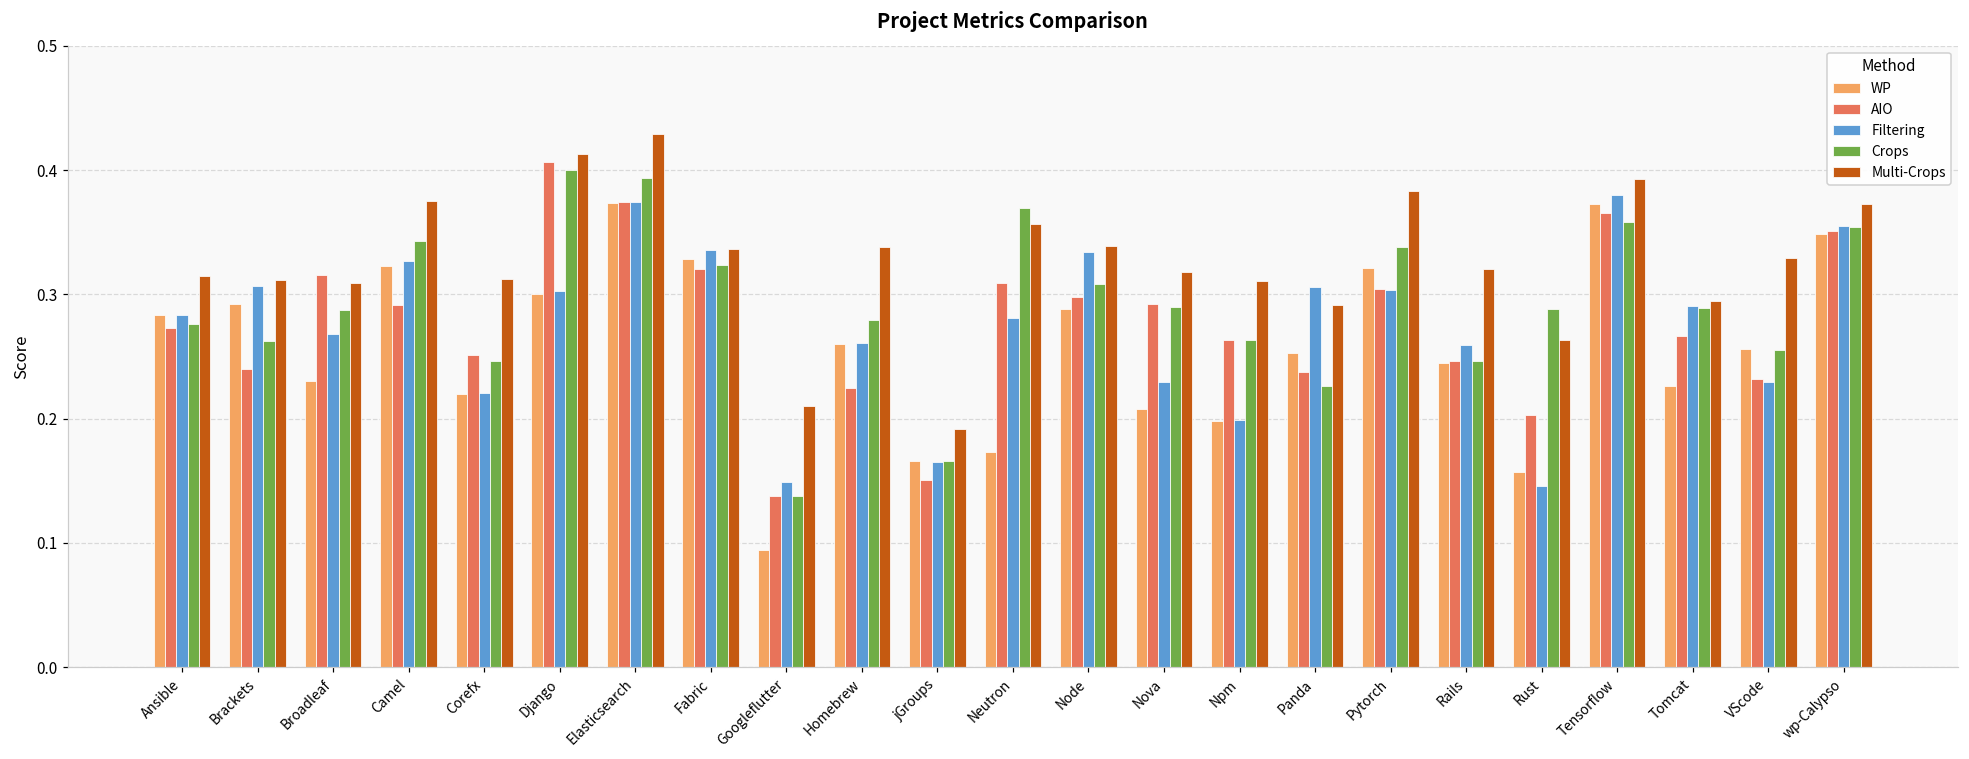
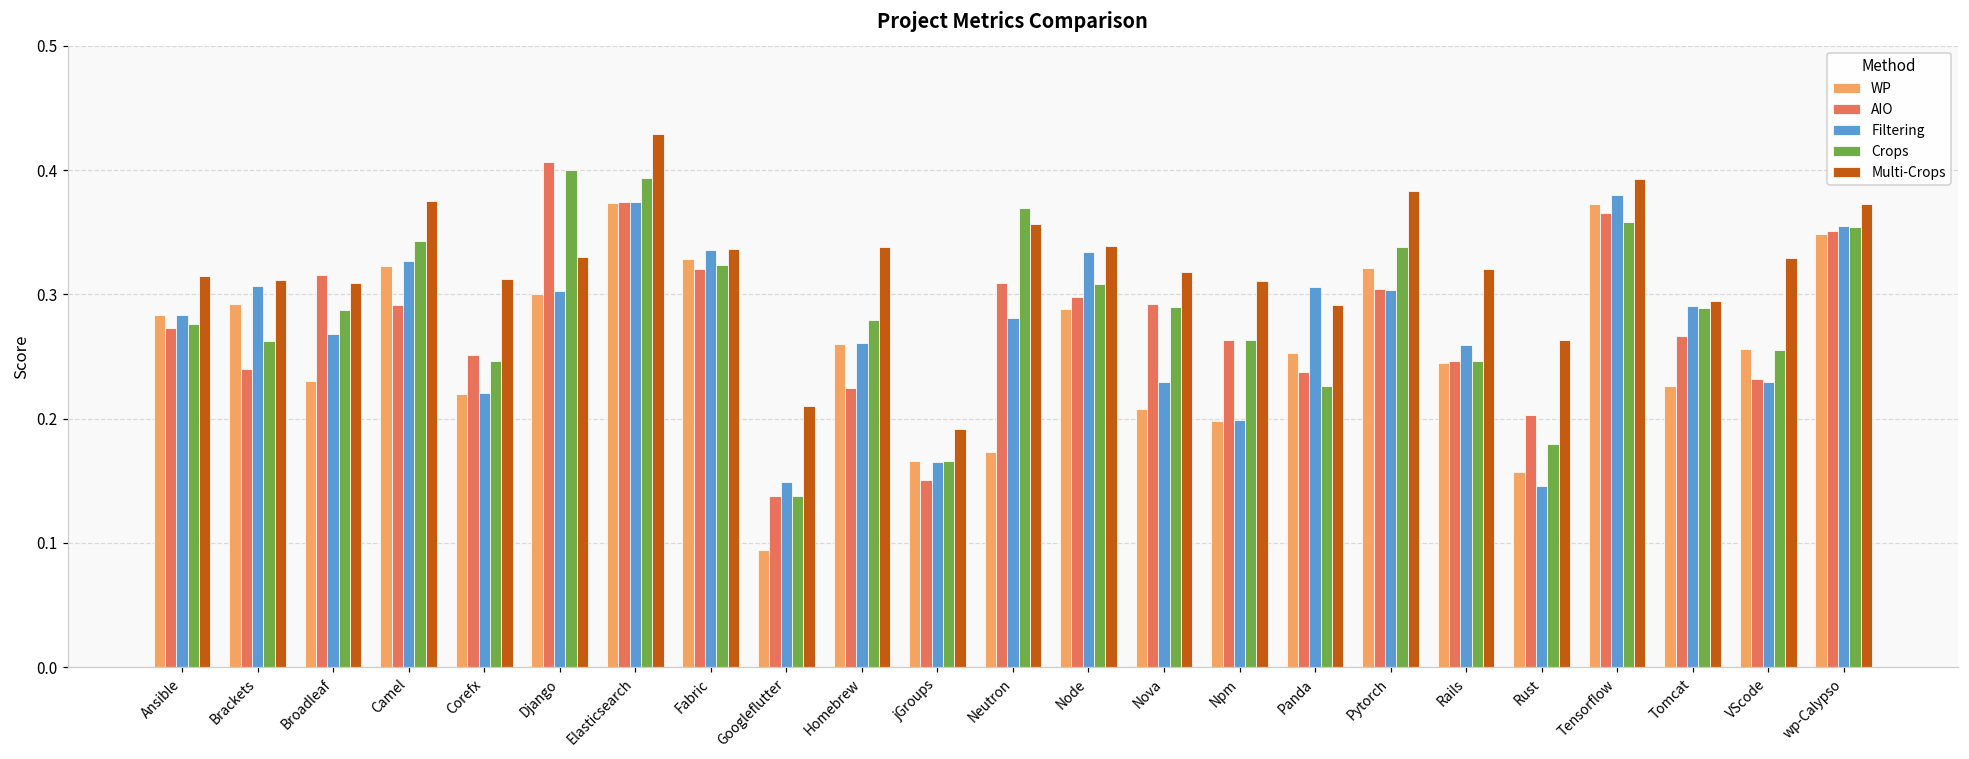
  {
    "Filtering": {
      "Ansible": 0.283,
      "Brackets": 0.306,
      "Broadleaf": 0.268,
      "Camel": 0.327,
      "Corefx": 0.220,
      "Django": 0.302,
      "Elasticsearch": 0.374,
      "Fabric": 0.336,
      "Googleflutter": 0.149,
      "Homebrew": 0.261,
      "jGroups": 0.165,
      "Neutron": 0.281,
      "Node": 0.334,
      "Nova": 0.229,
      "Npm": 0.198,
      "Panda": 0.306,
      "Pytorch": 0.304,
      "Rails": 0.259,
      "Rust": 0.146,
      "Tensorflow": 0.380,
      "Tomcat": 0.291,
      "VScode": 0.229,
      "wp-Calypso": 0.355
    },
    "Crops": {
      "Ansible": 0.276,
      "Brackets": 0.263,
      "Broadleaf": 0.288,
      "Camel": 0.343,
      "Corefx": 0.246,
      "Django": 0.400,
      "Elasticsearch": 0.394,
      "Fabric": 0.323,
      "Googleflutter": 0.137,
      "Homebrew": 0.279,
      "jGroups": 0.166,
      "Neutron": 0.369,
      "Node": 0.308,
      "Nova": 0.289,
      "Npm": 0.264,
      "Panda": 0.226,
      "Pytorch": 0.338,
      "Rails": 0.247,
-     "Rust": 0.288,
+     "Rust": 0.179,
      "Tensorflow": 0.359,
      "Tomcat": 0.289,
      "VScode": 0.255,
      "wp-Calypso": 0.354
    },
    "Multi-Crops": {
      "Ansible": 0.315,
      "Brackets": 0.312,
      "Broadleaf": 0.309,
      "Camel": 0.375,
      "Corefx": 0.312,
-     "Django": 0.413,
+     "Django": 0.330,
      "Elasticsearch": 0.429,
      "Fabric": 0.336,
      "Googleflutter": 0.210,
      "Homebrew": 0.338,
      "jGroups": 0.192,
      "Neutron": 0.357,
      "Node": 0.339,
      "Nova": 0.318,
      "Npm": 0.311,
      "Panda": 0.292,
      "Pytorch": 0.383,
      "Rails": 0.320,
      "Rust": 0.263,
      "Tensorflow": 0.393,
      "Tomcat": 0.295,
      "VScode": 0.329,
      "wp-Calypso": 0.373
    }
  }
